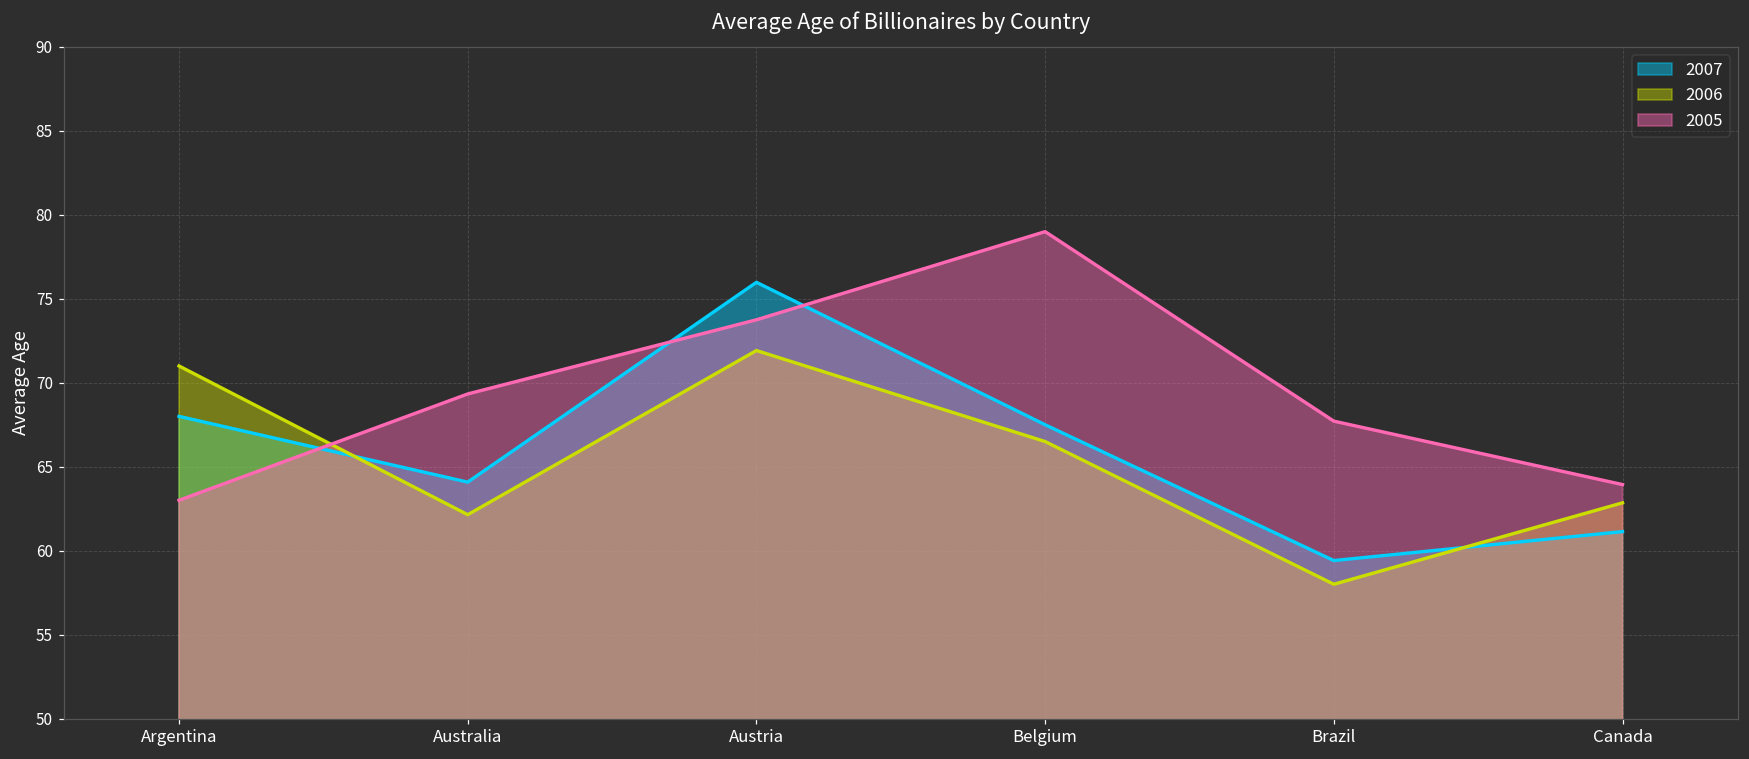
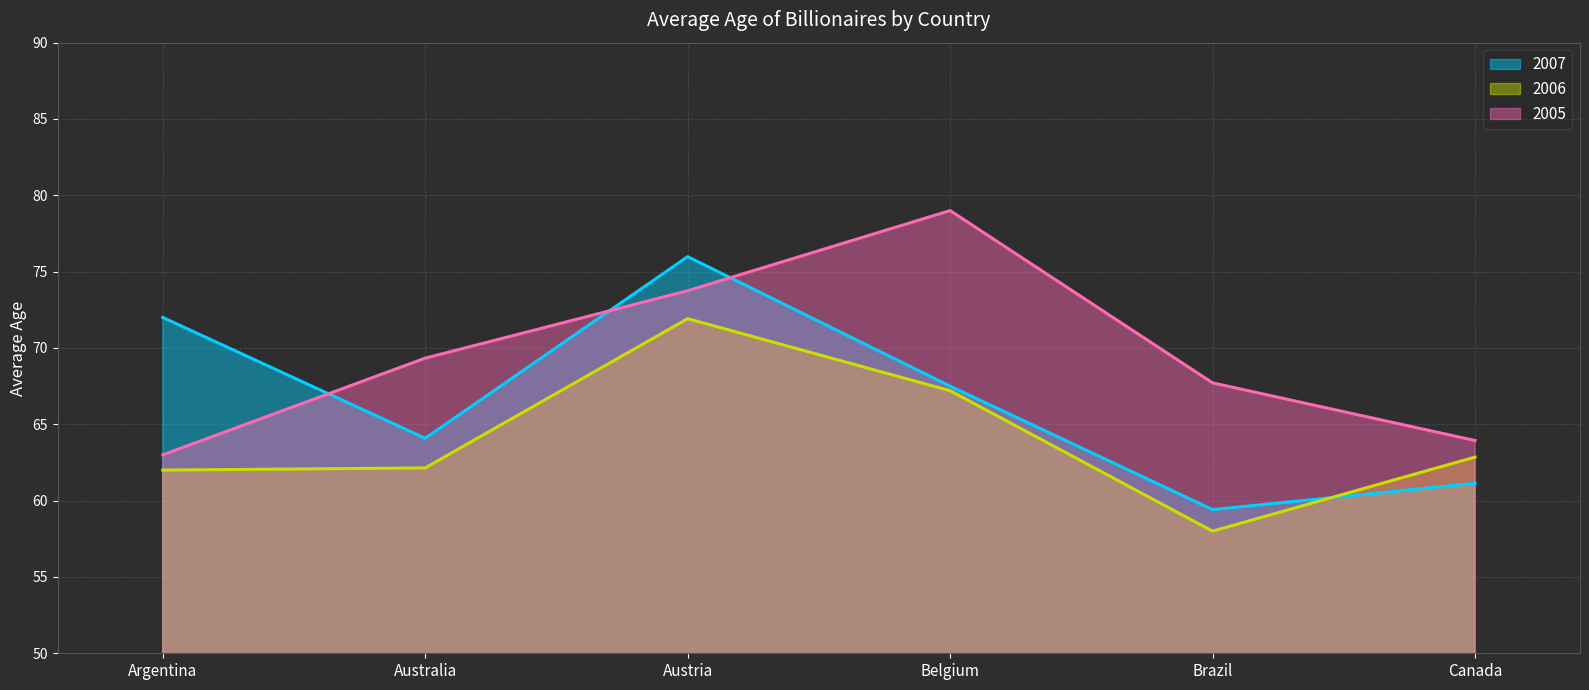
  {
    "2007": {
-     "Argentina": 68,
+     "Argentina": 72,
      "Australia": 64,
      "Austria": 76,
      "Belgium": 67.5,
      "Brazil": 59.4,
      "Canada": 61
    },
    "2006": {
-     "Argentina": 71,
+     "Argentina": 62,
      "Australia": 62.1,
      "Austria": 71.9,
-     "Belgium": 66.5,
+     "Belgium": 67.2,
      "Brazil": 58.0,
      "Canada": 62.9
    },
    "2005": {
      "Argentina": 63.0,
      "Australia": 69.3,
      "Austria": 73.8,
      "Belgium": 79.0,
      "Brazil": 67.7,
      "Canada": 63.9
    }
  }
